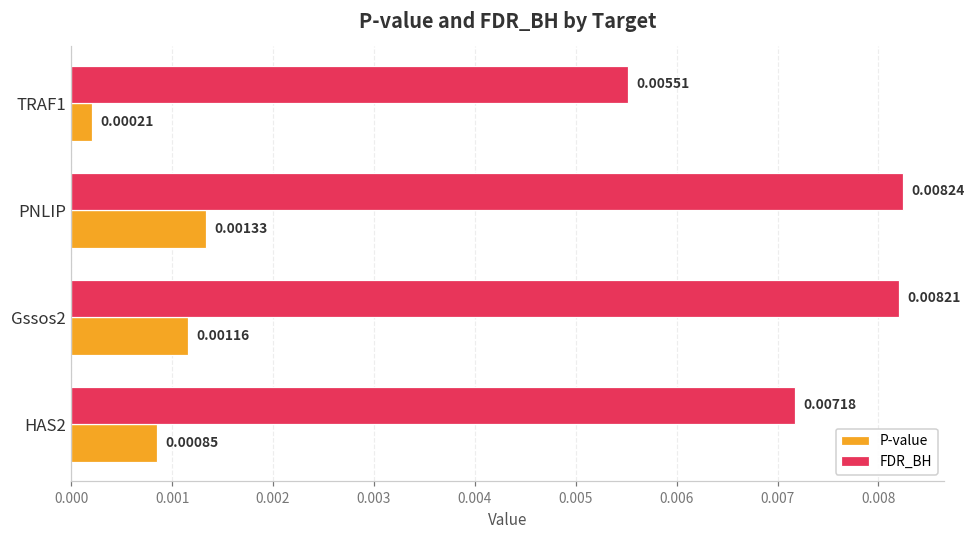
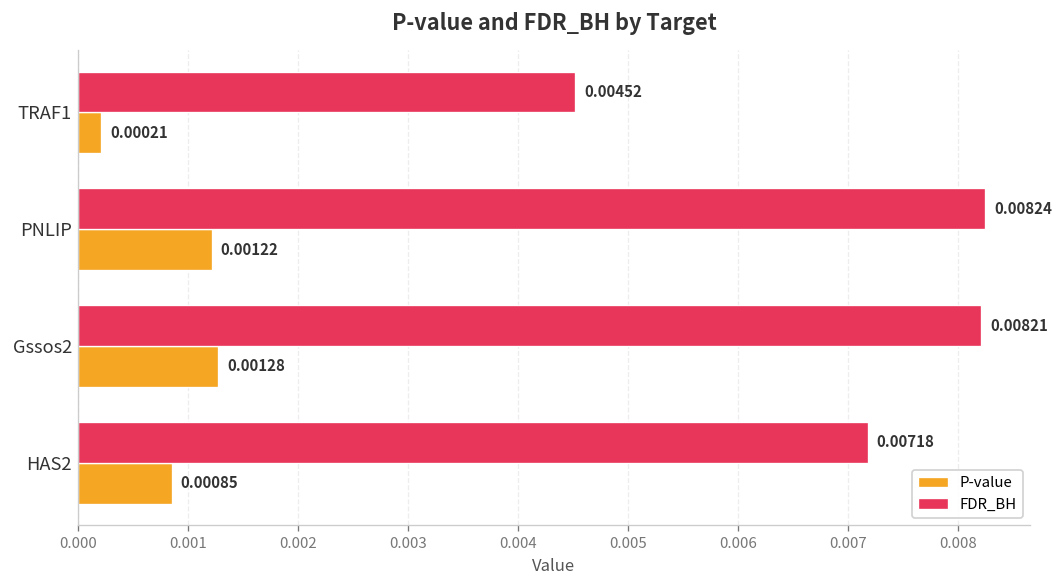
  {
    "P-value": {
      "TRAF1": 0.00021,
-     "PNLIP": 0.00133,
-     "Gssos2": 0.00116,
+     "PNLIP": 0.00122,
+     "Gssos2": 0.00128,
      "HAS2": 0.00085
    },
    "FDR_BH": {
-     "TRAF1": 0.00551,
+     "TRAF1": 0.00452,
      "PNLIP": 0.00824,
      "Gssos2": 0.00821,
      "HAS2": 0.00718
    }
  }
